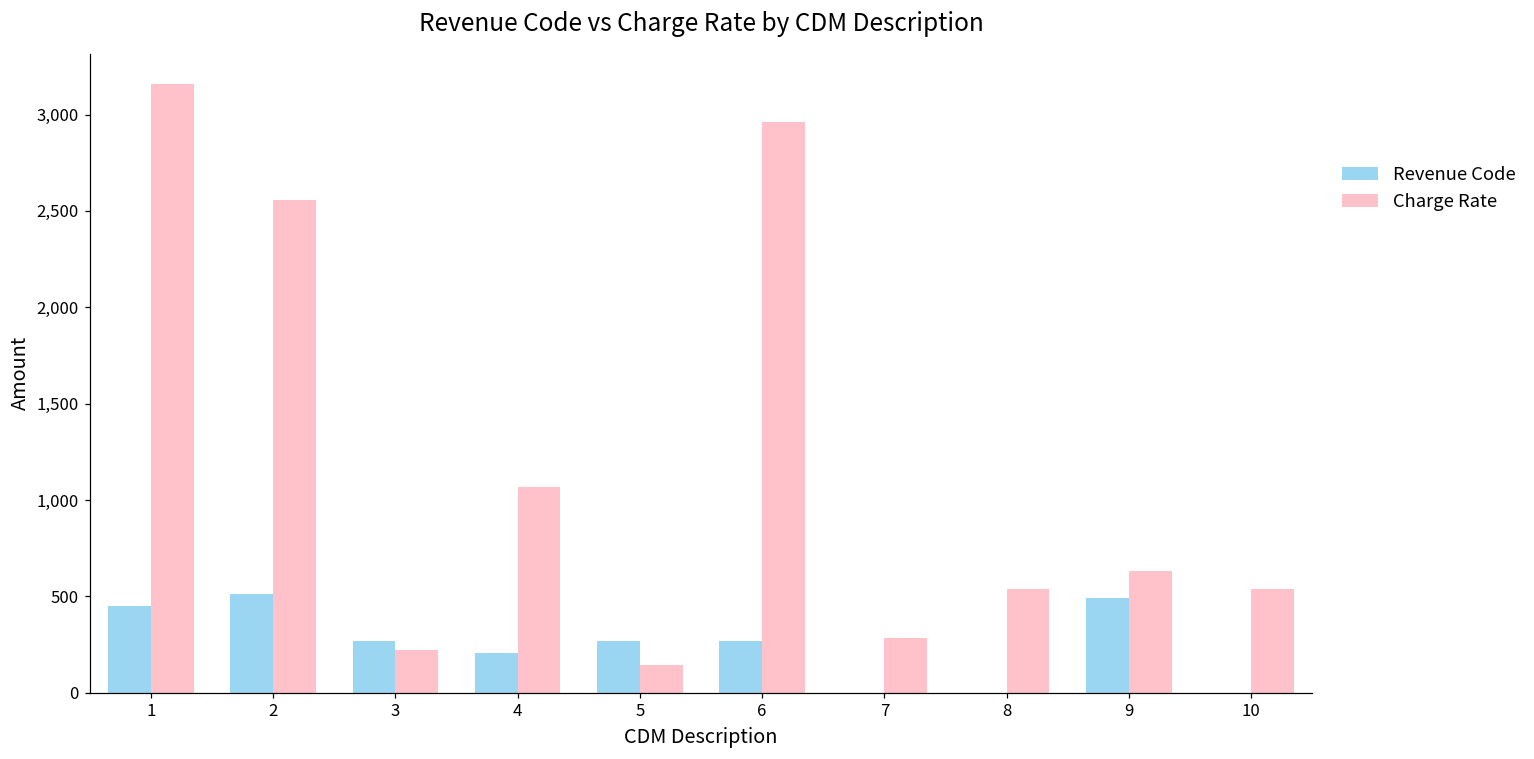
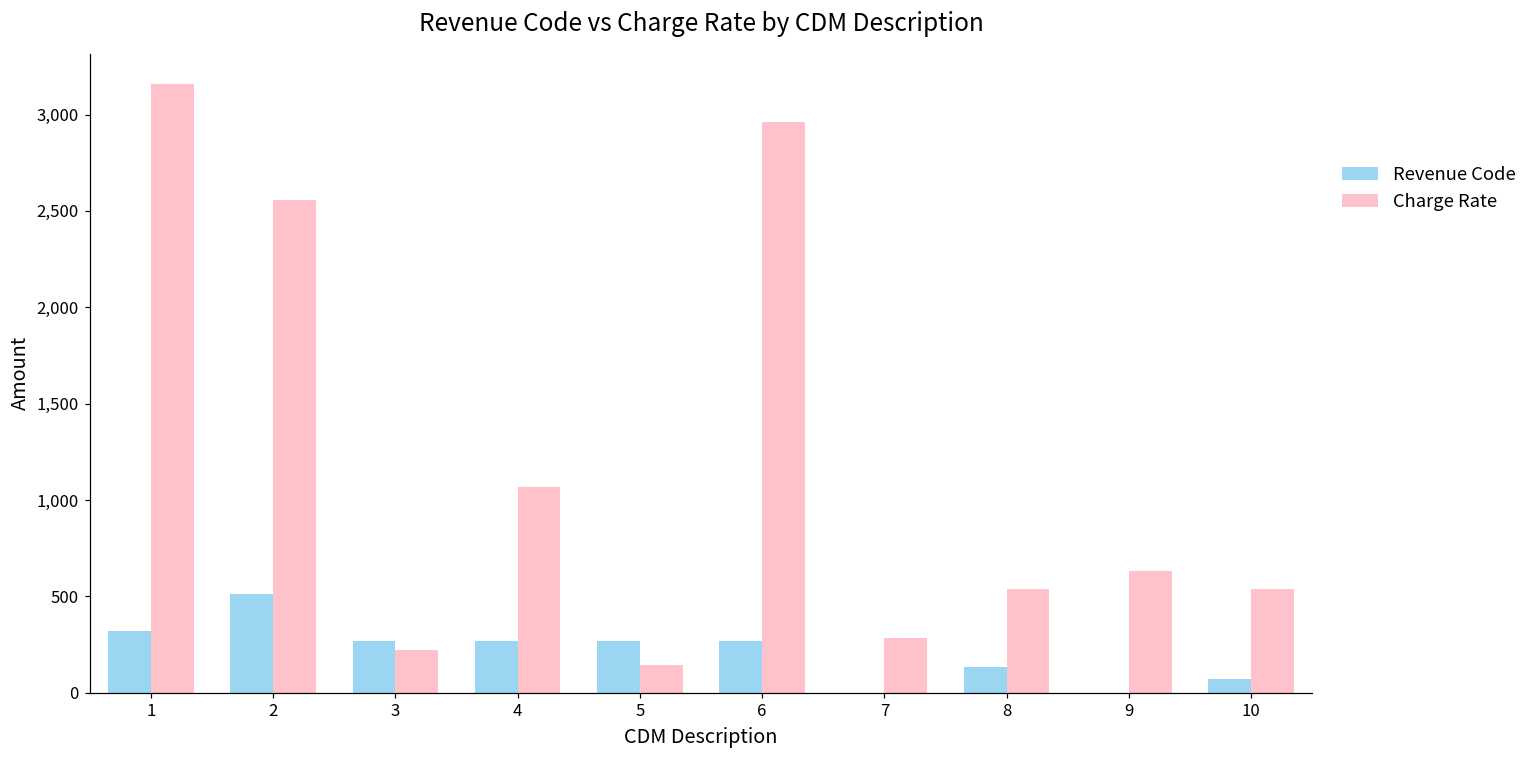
  {
    "Revenue Code": {
-     "1": "450",
+     "1": "320",
      "2": "510",
      "3": "270",
-     "4": "200",
+     "4": "270",
      "5": "270",
      "6": "270",
      "7": "0",
-     "8": "0",
-     "9": "490",
-     "10": "0"
+     "8": "130",
+     "9": "0",
+     "10": "70"
    },
    "Charge Rate": {
      "1": "3,160",
      "2": "2,560",
      "3": "220",
      "4": "1,070",
      "5": "140",
      "6": "2,960",
      "7": "290",
      "8": "540",
      "9": "630",
      "10": "540"
    }
  }
